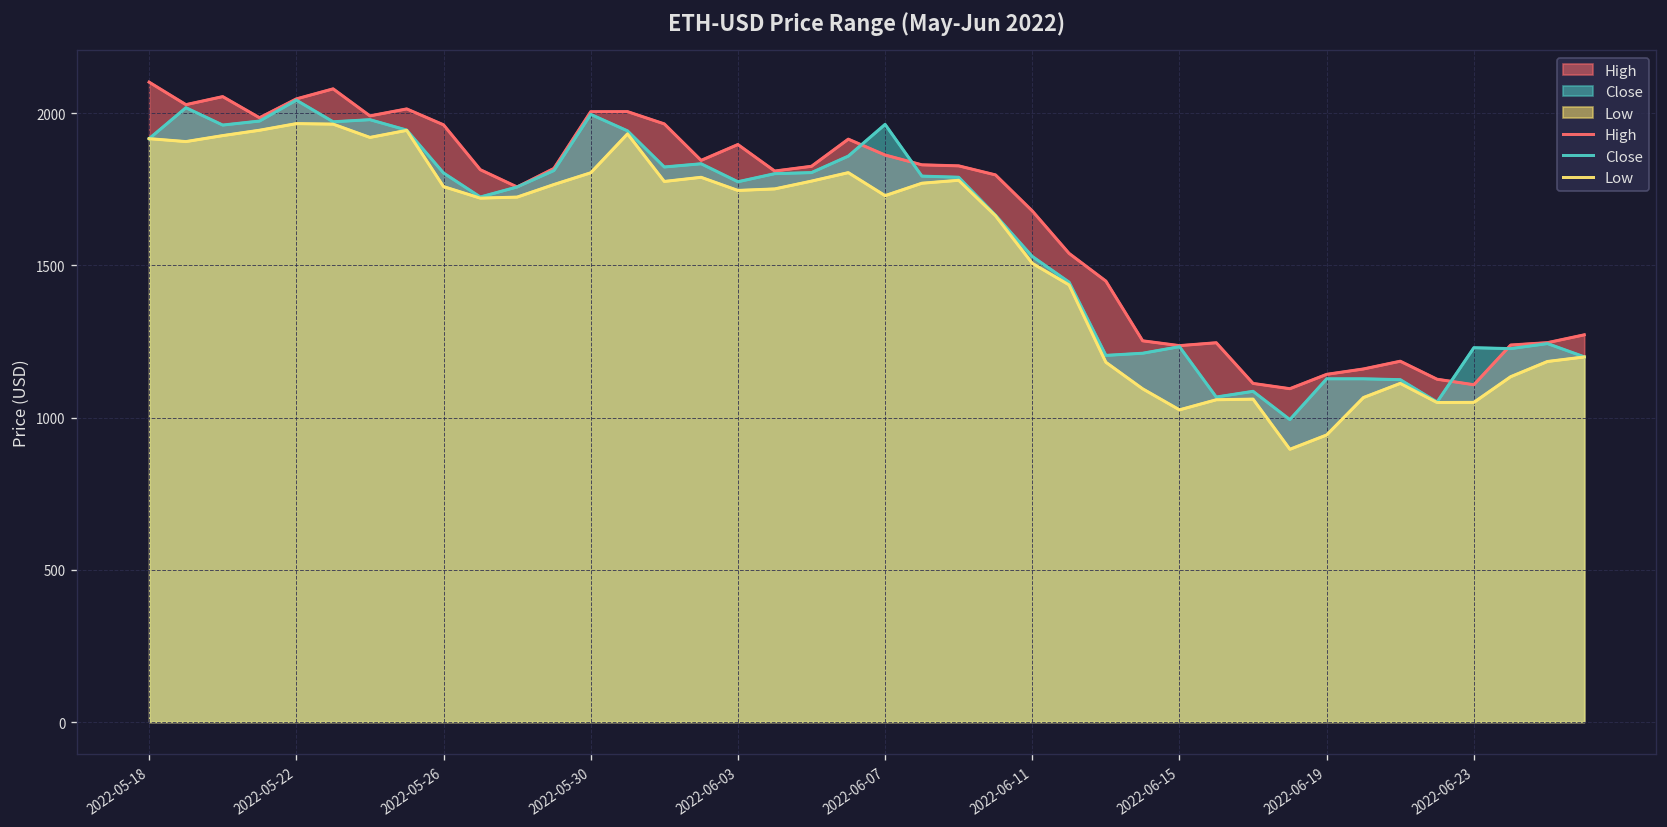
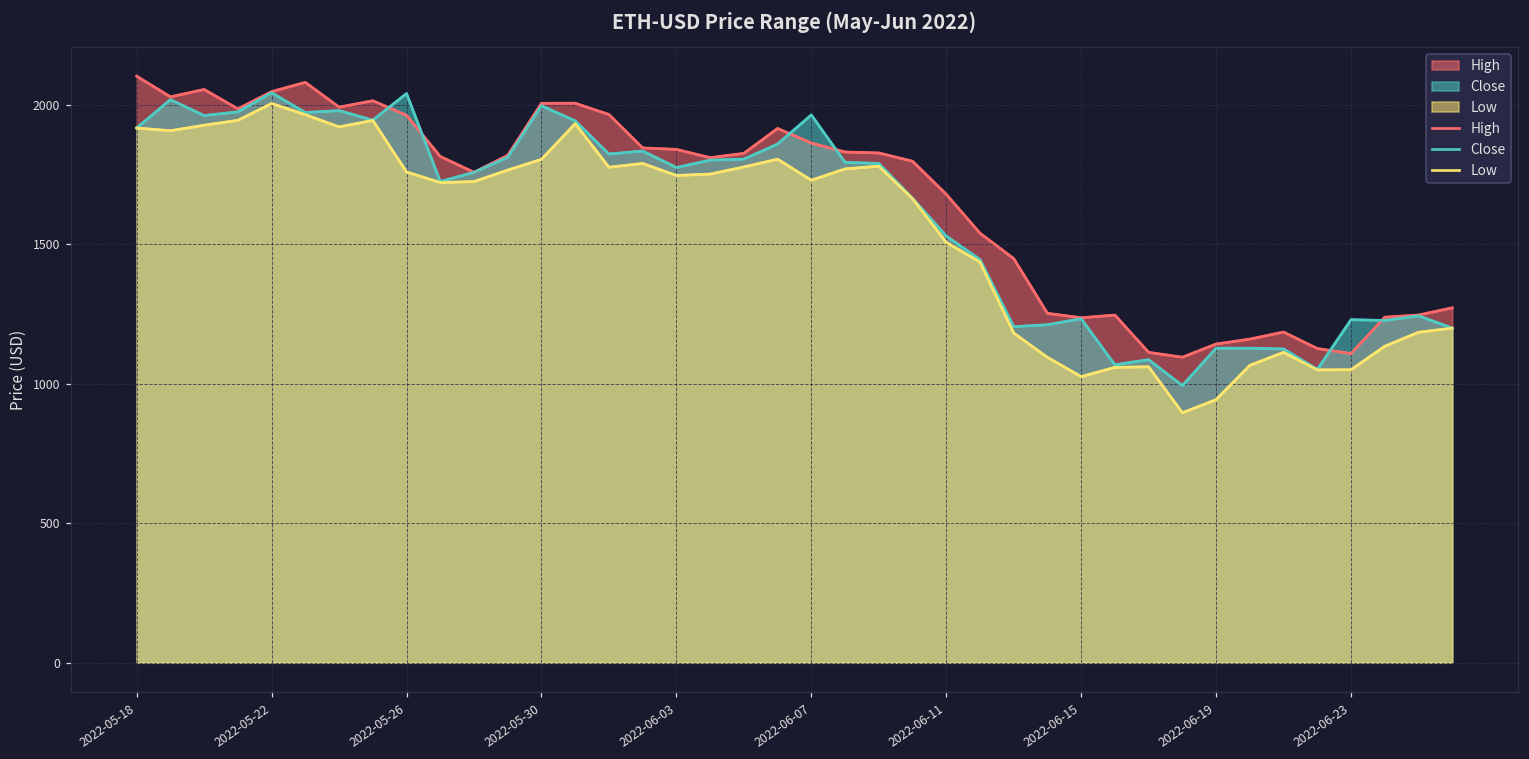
  {
    "High": {
      "2022-05-18": 2100,
      "2022-05-26": 1960,
-     "2022-06-03": 1900,
+     "2022-06-03": 1840,
      "2022-06-07": 1860,
      "2022-06-11": 1680,
      "2022-06-19": 1140,
      "2022-06-23": 1110
    },
    "Close": {
-     "2022-05-26": 1800,
+     "2022-05-26": 2040,
      "2022-06-03": 1780,
      "2022-06-07": 1960,
      "2022-06-11": 1530,
      "2022-06-19": 1130,
      "2022-06-23": 1230
    },
    "Low": {
-     "2022-05-22": 1970,
+     "2022-05-22": 2000,
      "2022-05-26": 1760,
      "2022-05-30": 1800,
      "2022-06-03": 1750,
      "2022-06-07": 1730,
      "2022-06-11": 1510,
      "2022-06-15": 1030,
      "2022-06-19": 940,
      "2022-06-23": 1050
    }
  }
